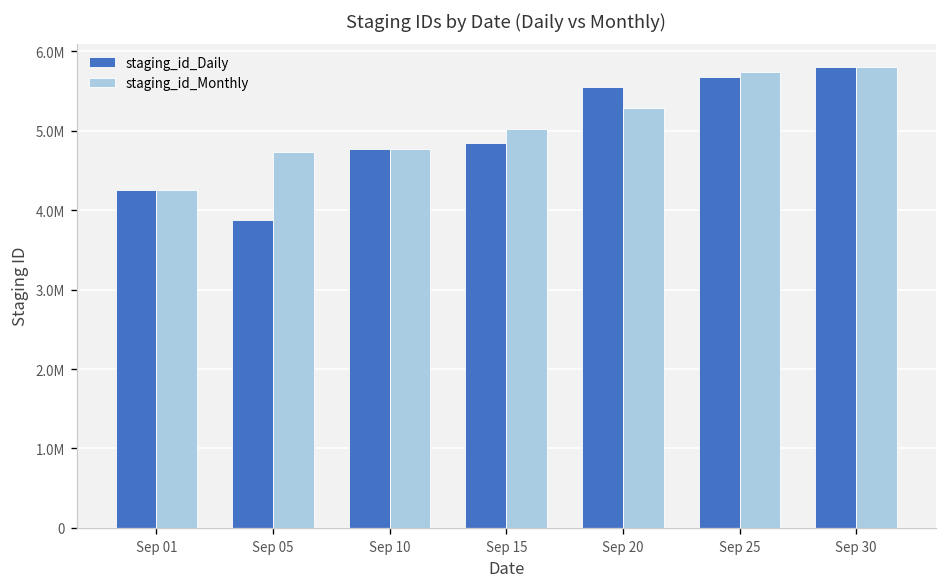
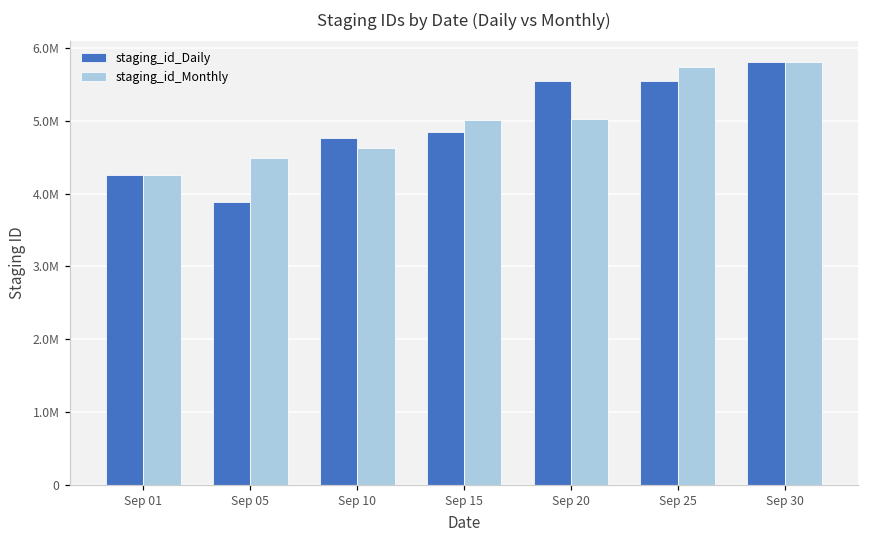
  {
    "staging_id_Daily": {
      "Sep 01": 4300000,
      "Sep 05": 3900000,
      "Sep 10": 4800000,
      "Sep 15": 4900000,
      "Sep 20": 5600000,
-     "Sep 25": 5700000,
+     "Sep 25": 5500000,
      "Sep 30": 5800000
    },
    "staging_id_Monthly": {
      "Sep 01": 4300000,
-     "Sep 05": 4700000,
-     "Sep 10": 4800000,
+     "Sep 05": 4500000,
+     "Sep 10": 4600000,
      "Sep 15": 5000000,
-     "Sep 20": 5300000,
+     "Sep 20": 5000000,
      "Sep 25": 5700000,
      "Sep 30": 5800000
    }
  }
